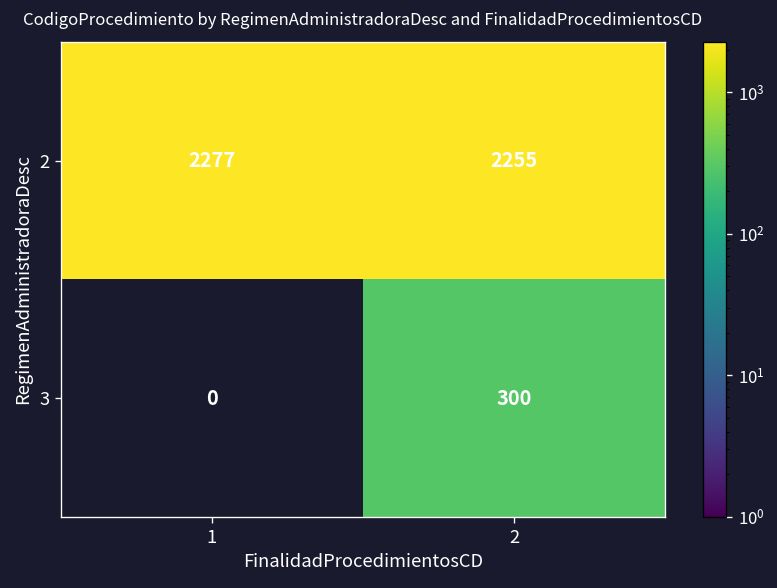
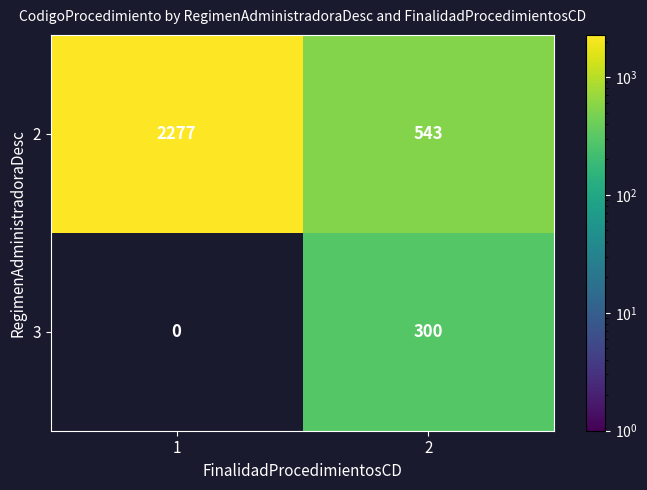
  {
    "2": {
      "1": 2277,
-     "2": 2255
+     "2": 543
    },
    "3": {
      "2": 300
    }
  }
